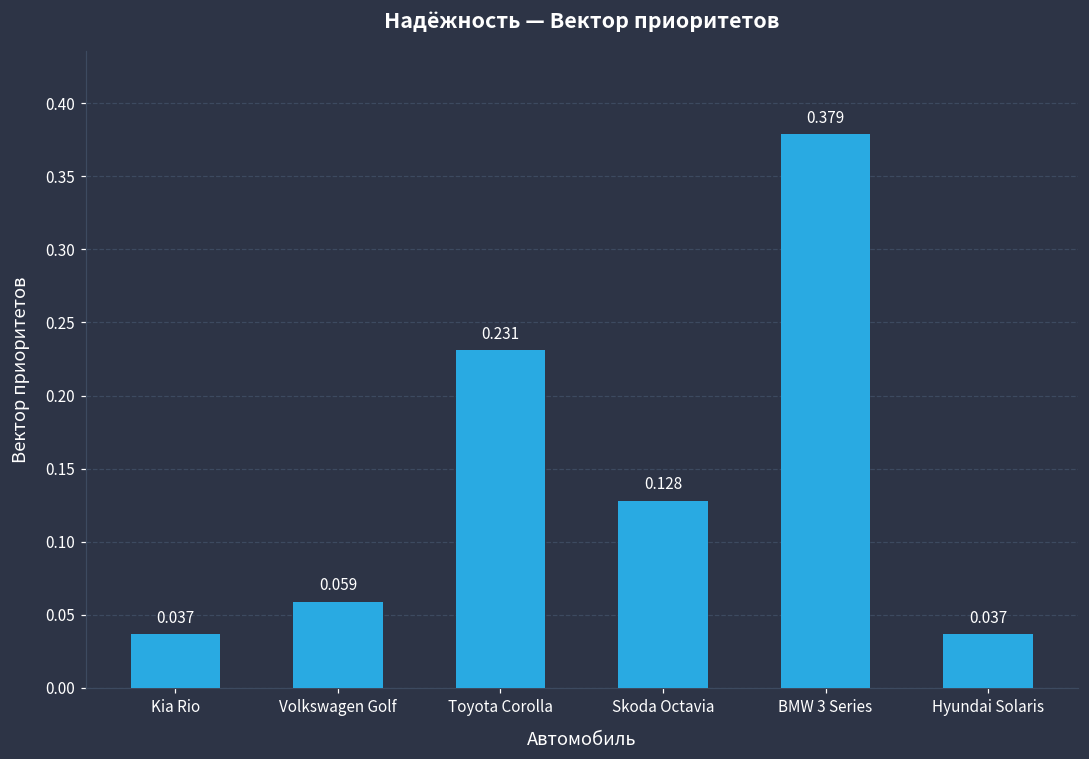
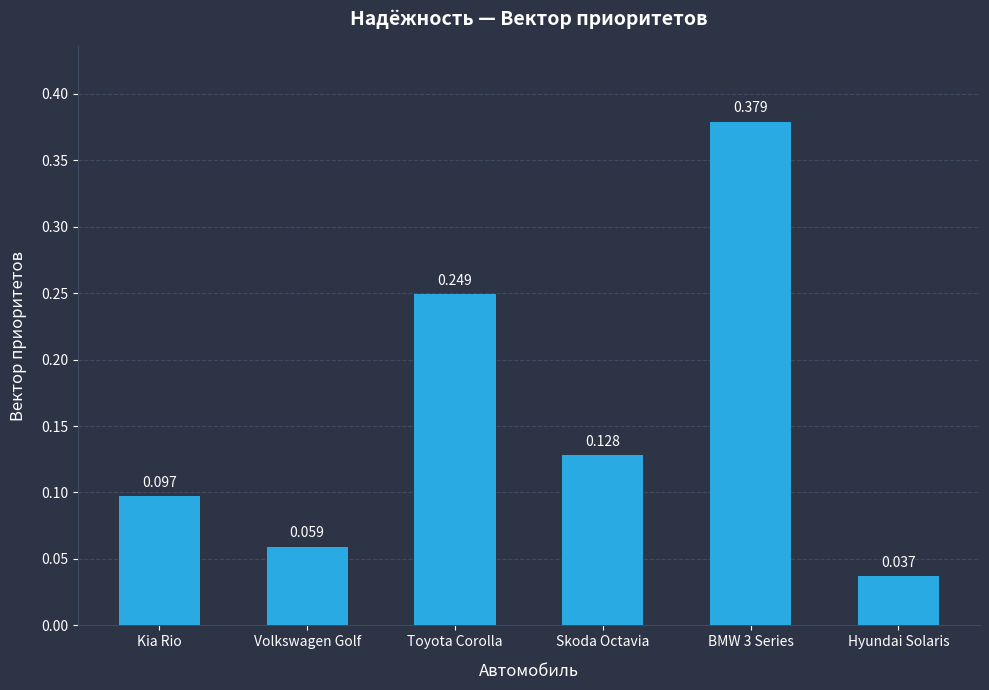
  {
-   "Kia Rio": 0.037,
+   "Kia Rio": 0.097,
    "Volkswagen Golf": 0.059,
-   "Toyota Corolla": 0.231,
+   "Toyota Corolla": 0.249,
    "Skoda Octavia": 0.128,
    "BMW 3 Series": 0.379,
    "Hyundai Solaris": 0.037
  }
